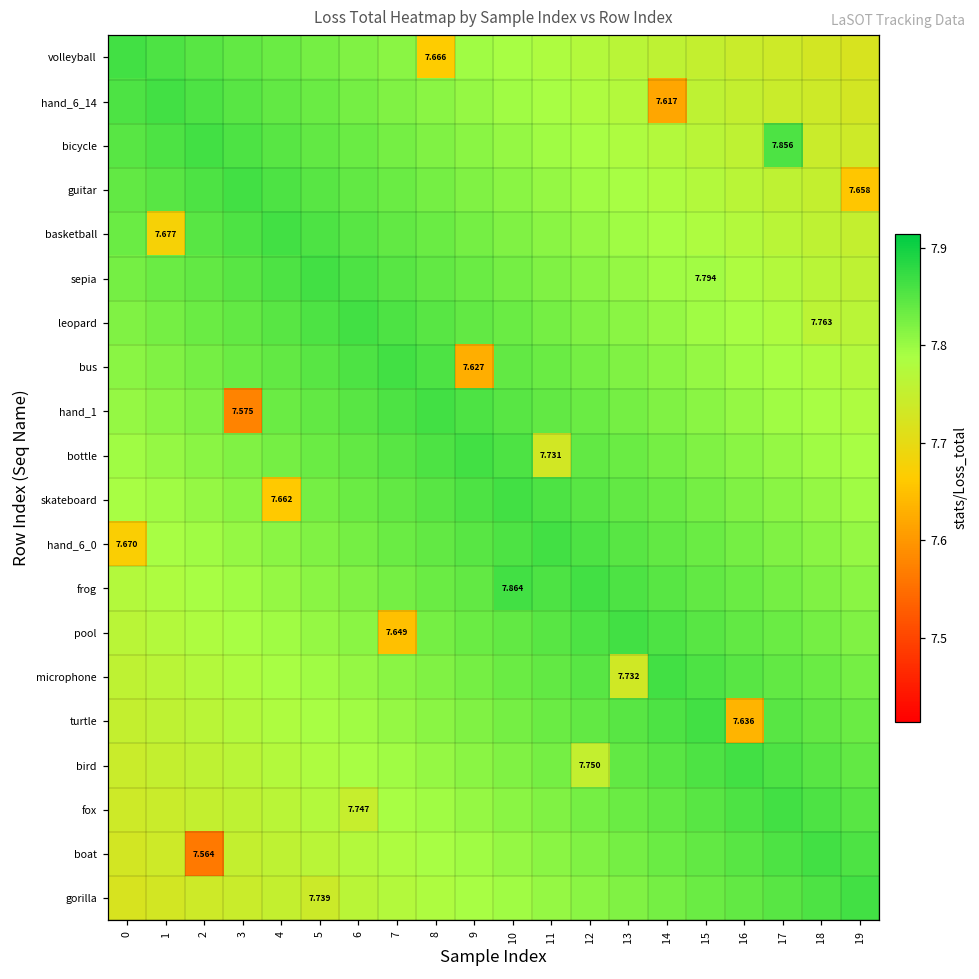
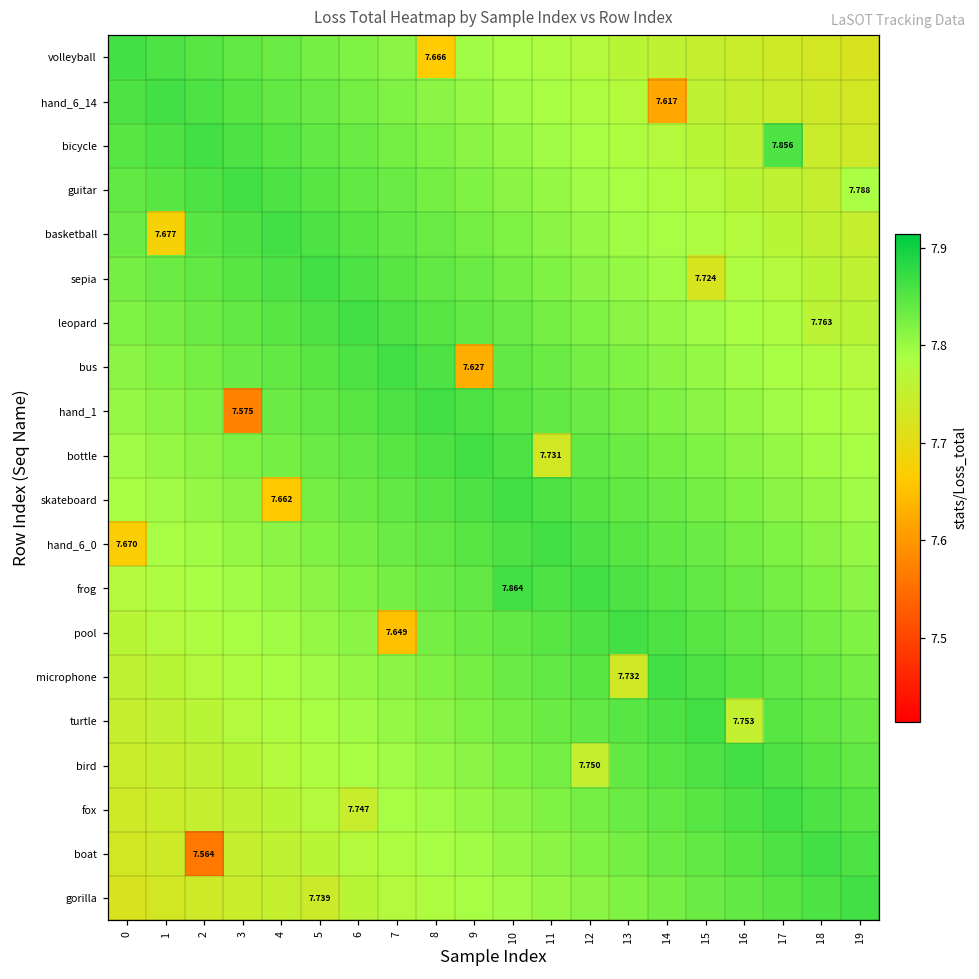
  {
    "volleyball": {
      "8": 7.666
    },
    "hand_6_14": {
      "14": 7.617
    },
    "bicycle": {
      "17": 7.856
    },
    "guitar": {
-     "19": 7.658
+     "19": 7.788
    },
    "basketball": {
      "1": 7.677
    },
    "sepia": {
-     "15": 7.794
+     "15": 7.724
    },
    "leopard": {
      "18": 7.763
    },
    "bus": {
      "9": 7.627
    },
    "hand_1": {
      "3": 7.575
    },
    "bottle": {
      "11": 7.731
    },
    "skateboard": {
      "4": 7.662
    },
    "hand_6_0": {
      "0": 7.670
    },
    "frog": {
      "10": 7.864
    },
    "pool": {
      "7": 7.649
    },
    "microphone": {
      "13": 7.732
    },
    "turtle": {
-     "16": 7.636
+     "16": 7.753
    },
    "bird": {
      "12": 7.750
    },
    "fox": {
      "6": 7.747
    },
    "boat": {
      "2": 7.564
    },
    "gorilla": {
      "5": 7.739
    }
  }
